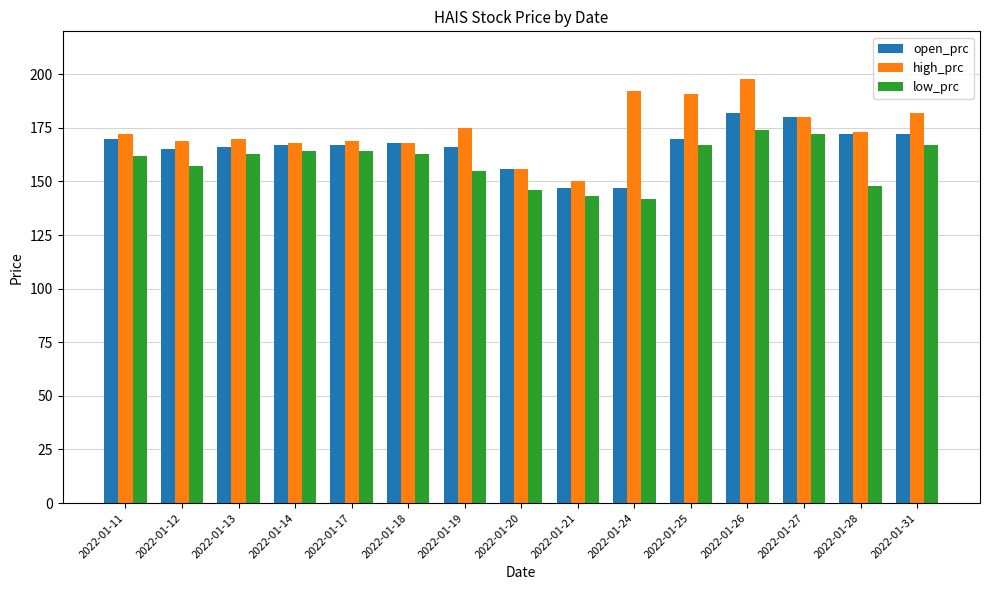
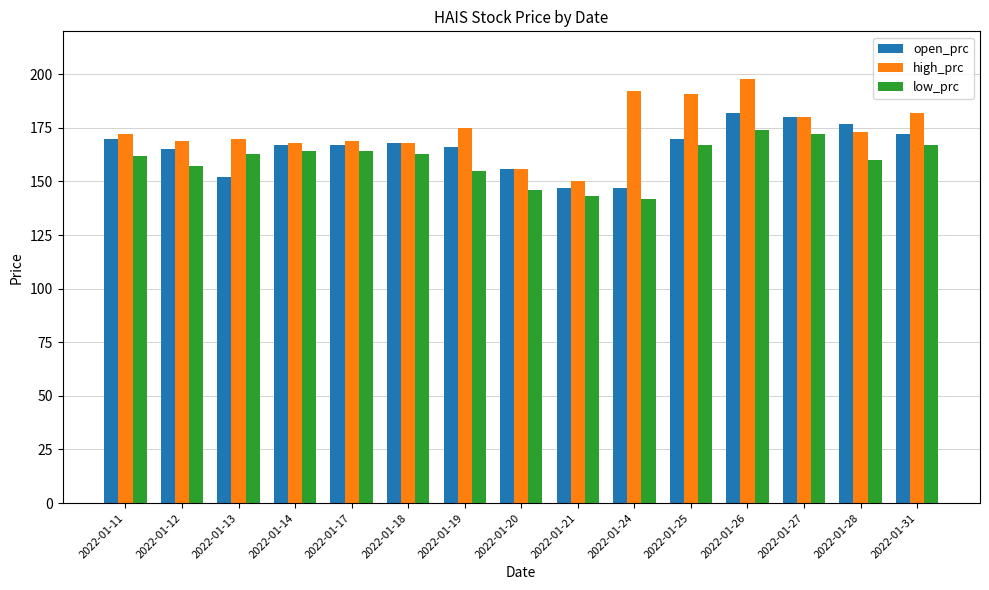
  {
    "open_prc": {
      "2022-01-11": 170,
      "2022-01-12": 165,
-     "2022-01-13": 166,
+     "2022-01-13": 152,
      "2022-01-14": 167,
      "2022-01-17": 167,
      "2022-01-18": 168,
      "2022-01-19": 166,
      "2022-01-20": 156,
      "2022-01-21": 147,
      "2022-01-24": 147,
      "2022-01-25": 170,
      "2022-01-26": 182,
      "2022-01-27": 180,
-     "2022-01-28": 172,
+     "2022-01-28": 177,
      "2022-01-31": 172
    },
    "high_prc": {
      "2022-01-11": 172,
      "2022-01-12": 169,
      "2022-01-13": 170,
      "2022-01-14": 168,
      "2022-01-17": 169,
      "2022-01-18": 168,
      "2022-01-19": 175,
      "2022-01-20": 156,
      "2022-01-21": 150,
      "2022-01-24": 192,
      "2022-01-25": 191,
      "2022-01-26": 198,
      "2022-01-27": 180,
      "2022-01-28": 173,
      "2022-01-31": 182
    },
    "low_prc": {
      "2022-01-11": 162,
      "2022-01-12": 157,
      "2022-01-13": 163,
      "2022-01-14": 164,
      "2022-01-17": 164,
      "2022-01-18": 163,
      "2022-01-19": 155,
      "2022-01-20": 146,
      "2022-01-21": 143,
      "2022-01-24": 142,
      "2022-01-25": 167,
      "2022-01-26": 174,
      "2022-01-27": 172,
-     "2022-01-28": 148,
+     "2022-01-28": 160,
      "2022-01-31": 167
    }
  }
